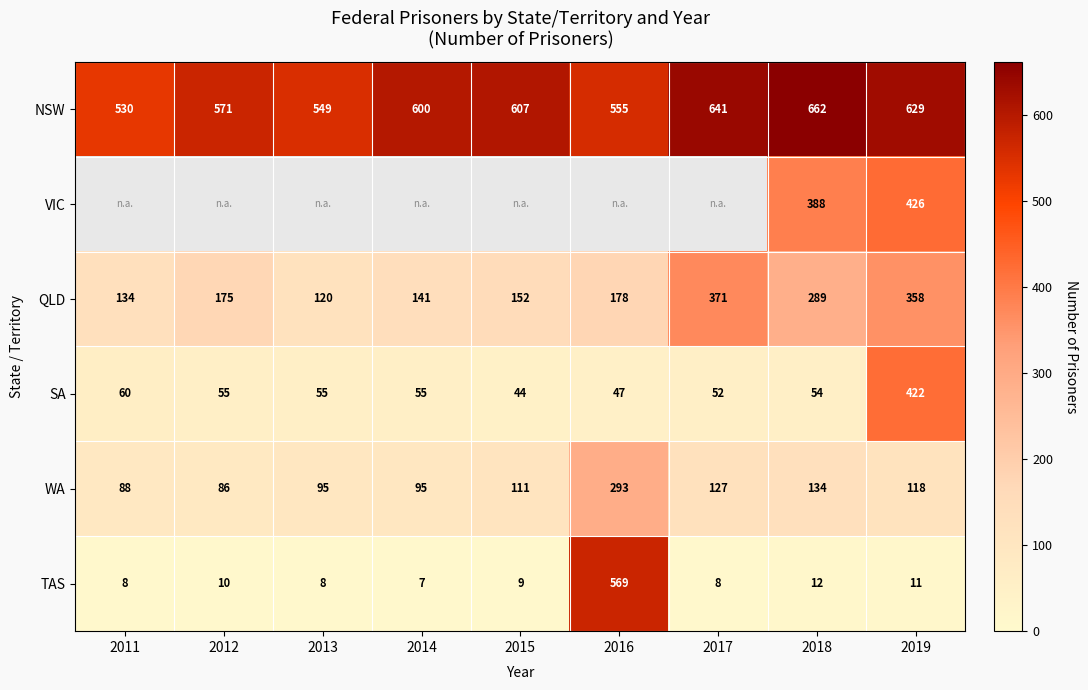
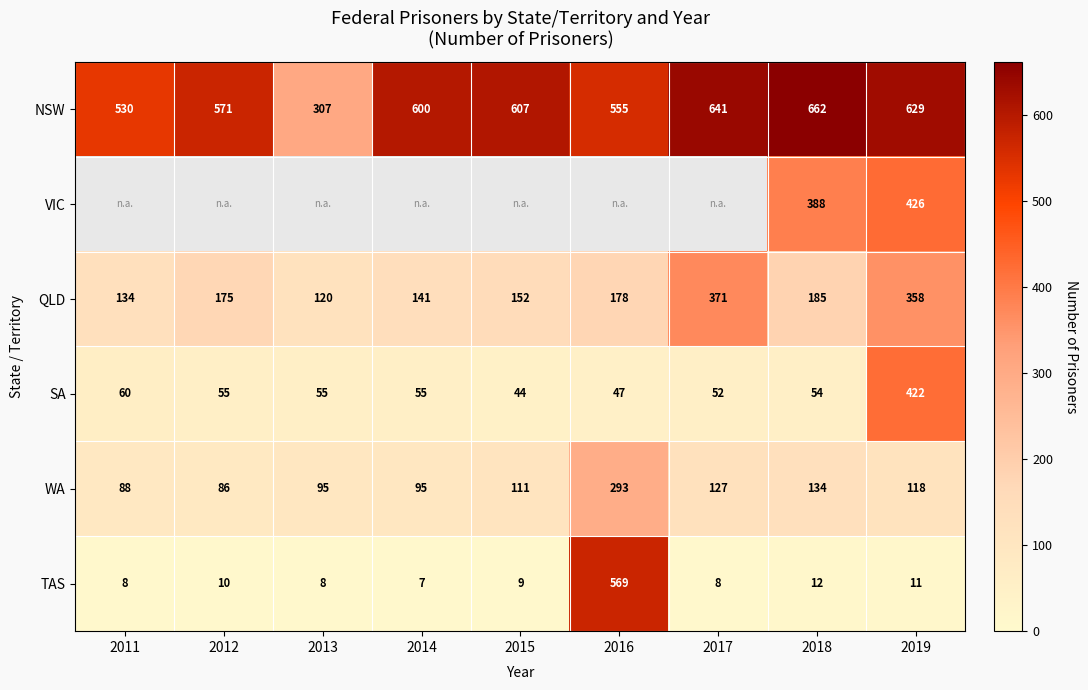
  {
    "NSW": {
      "2011": 530,
      "2012": 571,
-     "2013": 549,
+     "2013": 307,
      "2014": 600,
      "2015": 607,
      "2016": 555,
      "2017": 641,
      "2018": 662,
      "2019": 629
    },
    "VIC": {
      "2018": 388,
      "2019": 426
    },
    "QLD": {
      "2011": 134,
      "2012": 175,
      "2013": 120,
      "2014": 141,
      "2015": 152,
      "2016": 178,
      "2017": 371,
-     "2018": 289,
+     "2018": 185,
      "2019": 358
    },
    "SA": {
      "2011": 60,
      "2012": 55,
      "2013": 55,
      "2014": 55,
      "2015": 44,
      "2016": 47,
      "2017": 52,
      "2018": 54,
      "2019": 422
    },
    "WA": {
      "2011": 88,
      "2012": 86,
      "2013": 95,
      "2014": 95,
      "2015": 111,
      "2016": 293,
      "2017": 127,
      "2018": 134,
      "2019": 118
    },
    "TAS": {
      "2011": 8,
      "2012": 10,
      "2013": 8,
      "2014": 7,
      "2015": 9,
      "2016": 569,
      "2017": 8,
      "2018": 12,
      "2019": 11
    }
  }
